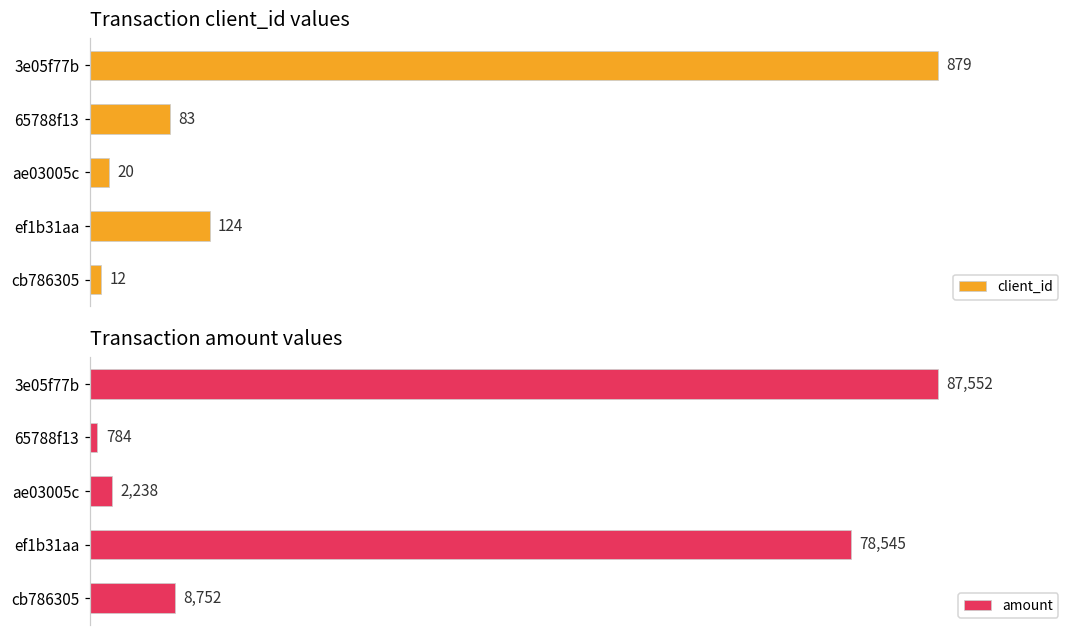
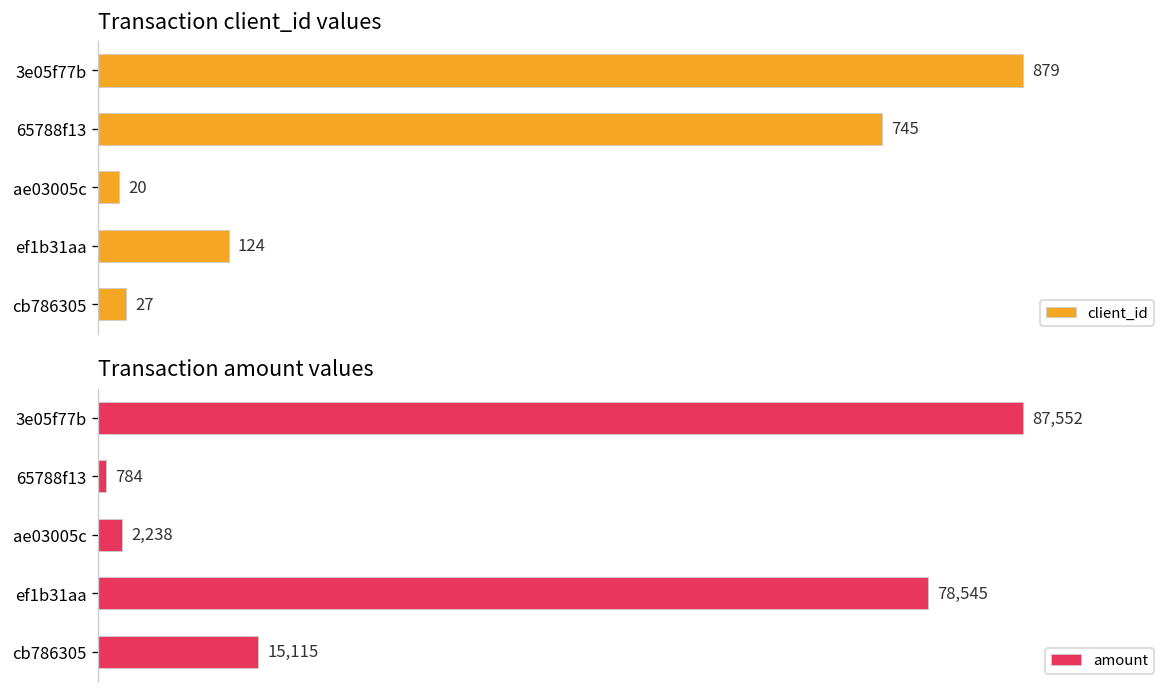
  {
    "Transaction client_id values": {
      "3e05f77b": "879",
-     "65788f13": "83",
+     "65788f13": "745",
      "ae03005c": "20",
      "ef1b31aa": "124",
-     "cb786305": "12"
+     "cb786305": "27"
    },
    "Transaction amount values": {
      "3e05f77b": "87,552",
      "65788f13": "784",
      "ae03005c": "2,238",
      "ef1b31aa": "78,545",
-     "cb786305": "8,752"
+     "cb786305": "15,115"
    }
  }
